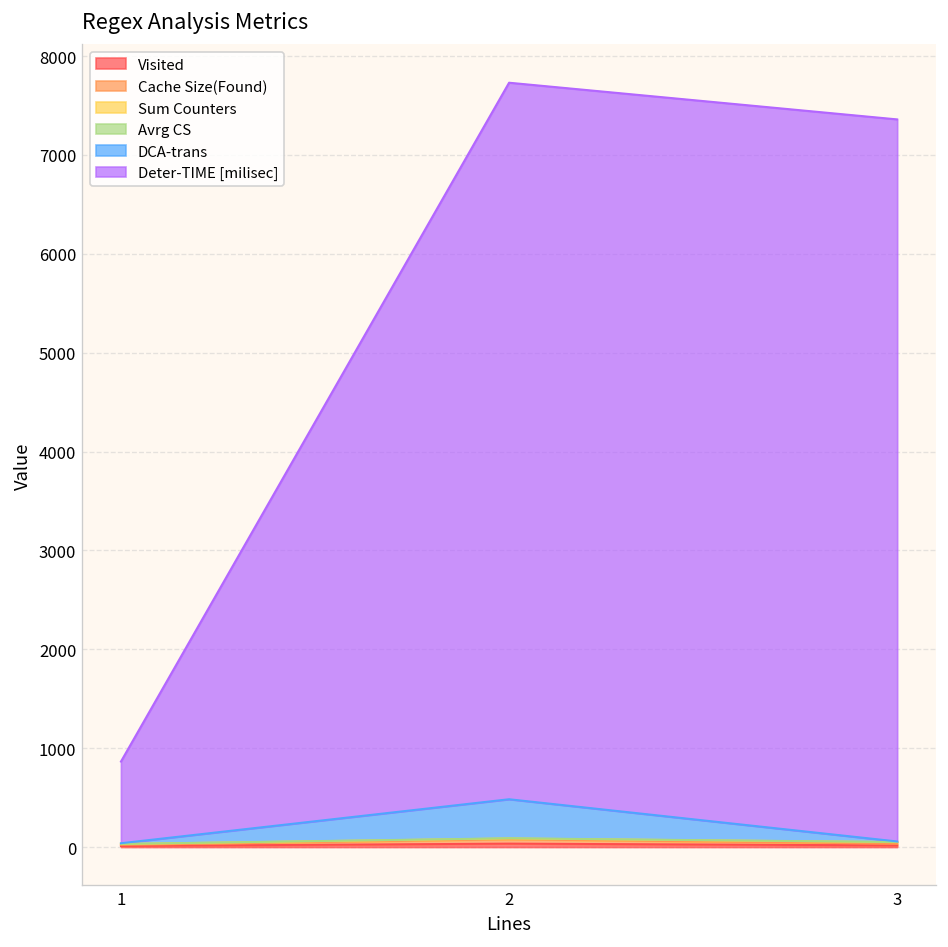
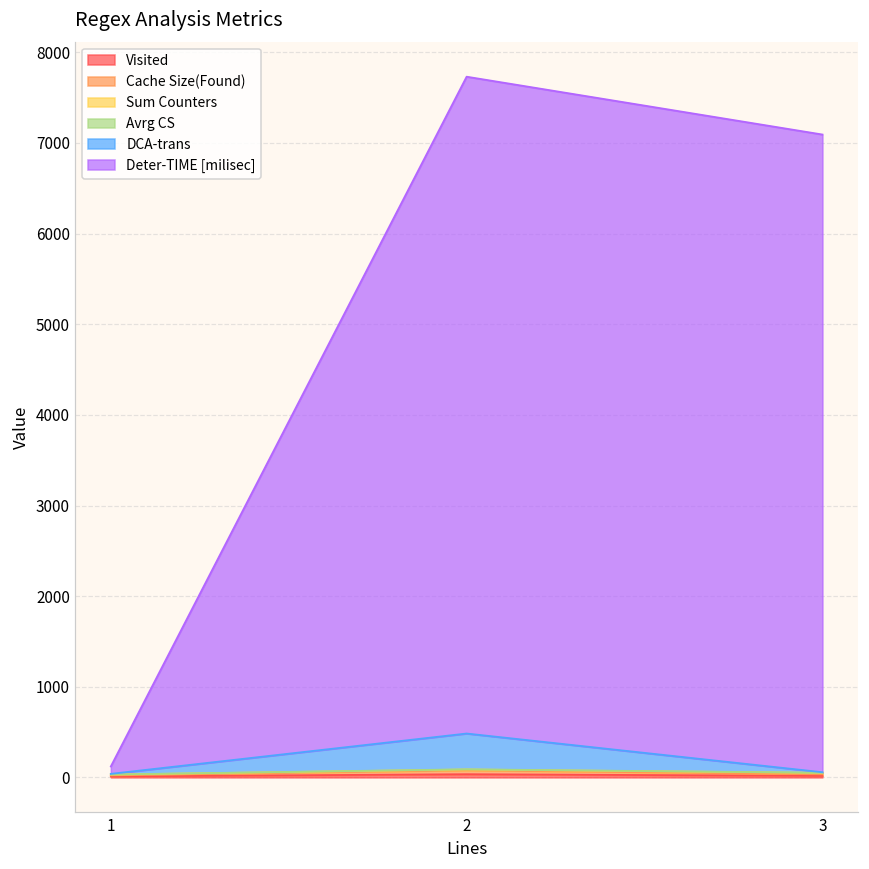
  {
    "Visited": {
      "2": 0
    },
    "DCA-trans": {
      "2": 400
    },
    "Deter-TIME [milisec]": {
-     "1": 800,
+     "1": 100,
      "2": 7200,
-     "3": 7300
+     "3": 7000
    }
  }
